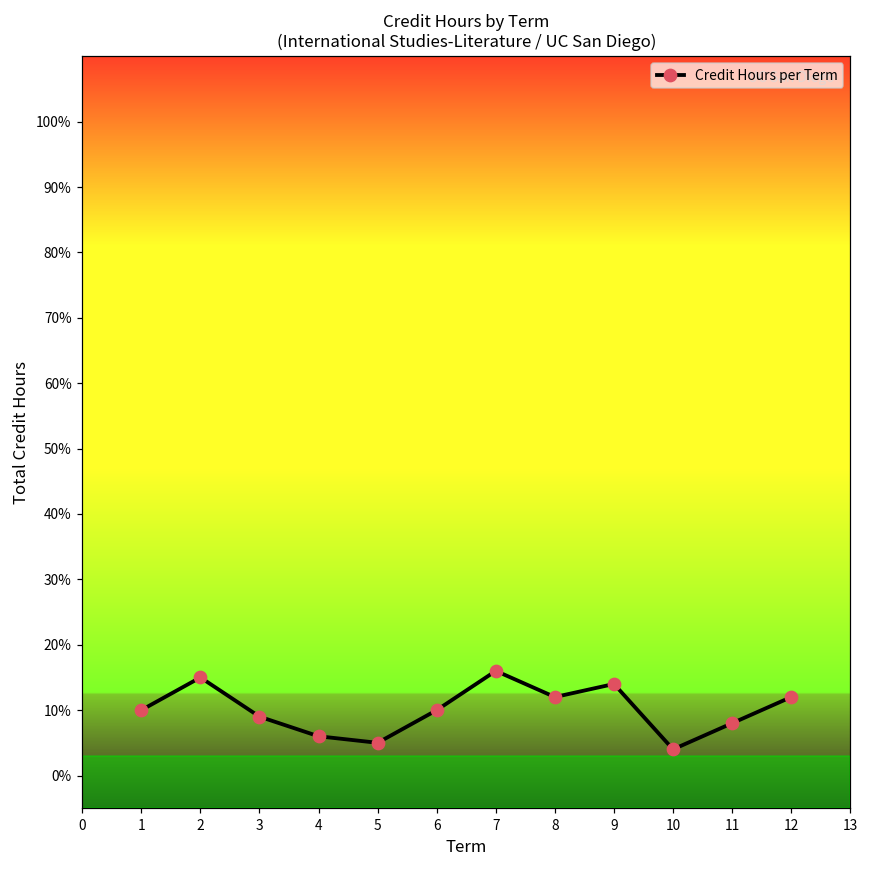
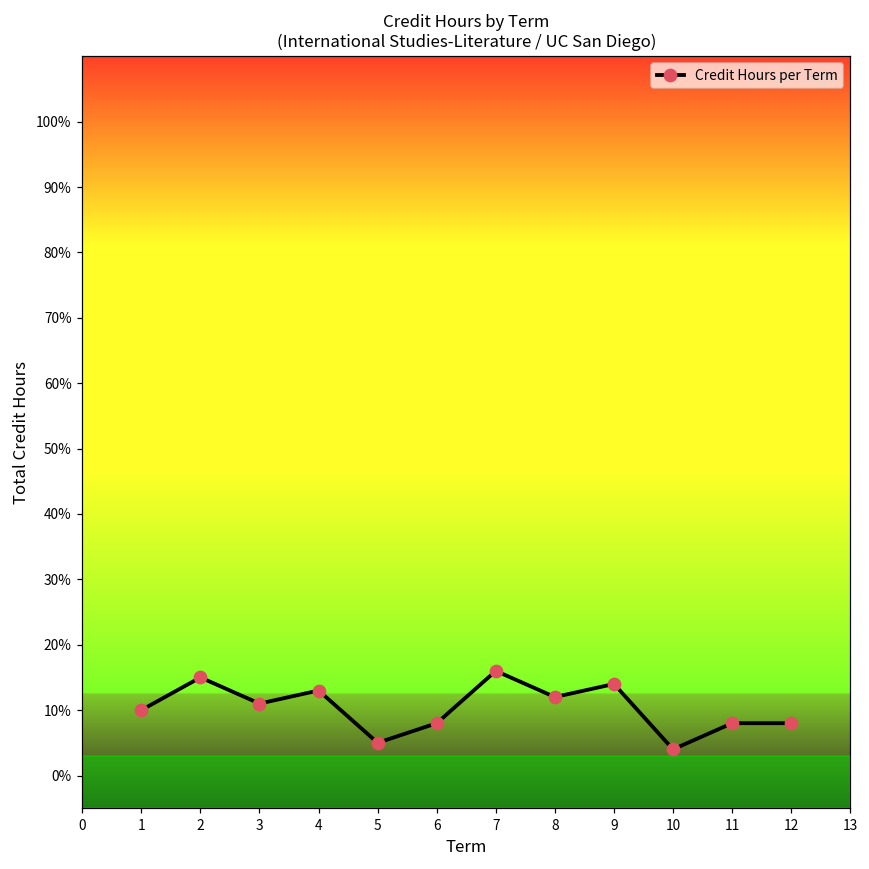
  {
    "1": "10%",
    "2": "15%",
-   "3": "9%",
-   "4": "6%",
+   "3": "11%",
+   "4": "13%",
    "5": "5%",
-   "6": "10%",
+   "6": "8%",
    "7": "16%",
    "8": "12%",
    "9": "14%",
    "10": "4%",
    "11": "8%",
-   "12": "12%"
+   "12": "8%"
  }
